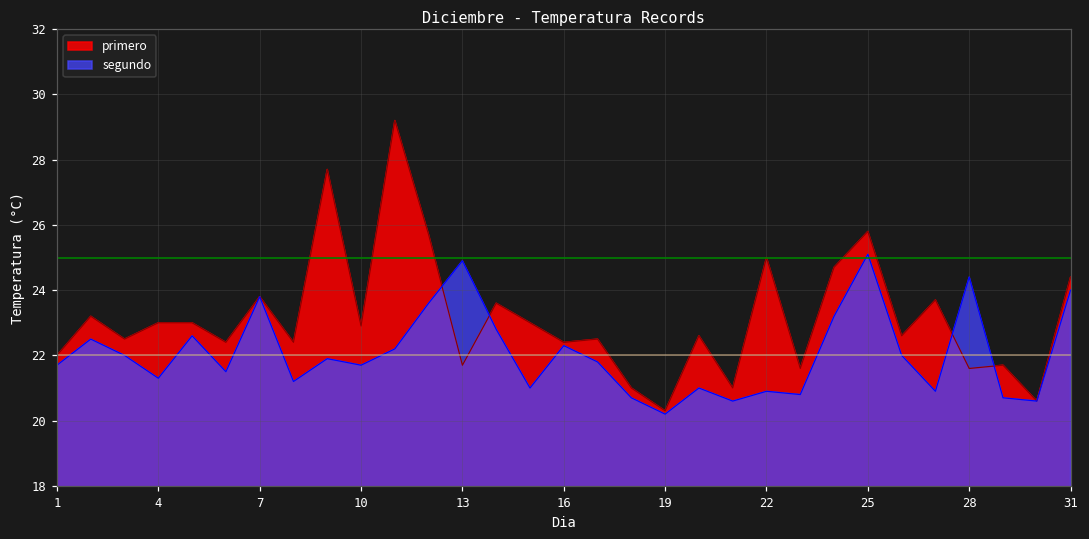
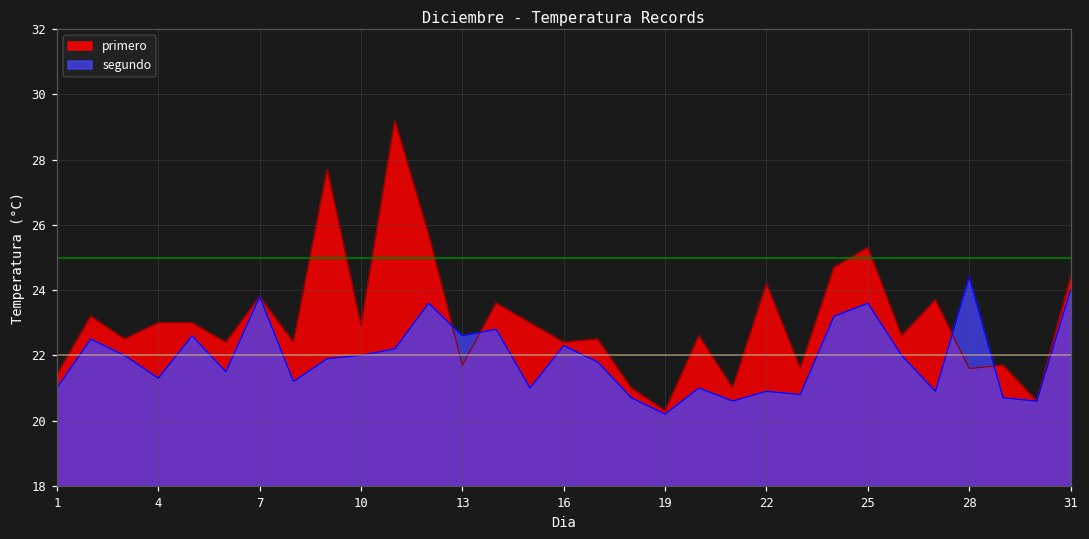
  {
    "primero": {
-     "1": 22.0,
+     "1": 21.4,
      "4": 23.0,
      "10": 22.9,
      "13": 21.7,
      "16": 22.4,
      "19": 20.3,
-     "22": 25.0,
-     "25": 25.8,
+     "22": 24.2,
+     "25": 25.3,
      "28": 21.6,
      "31": 24.4
    },
    "segundo": {
-     "1": 21.7,
+     "1": 21.0,
      "4": 21.3,
-     "10": 21.7,
-     "13": 24.9,
+     "10": 22.0,
+     "13": 22.6,
      "16": 22.3,
      "19": 20.2,
      "22": 20.9,
-     "25": 25.1,
+     "25": 23.6,
      "28": 24.4,
      "31": 24.0
    }
  }
